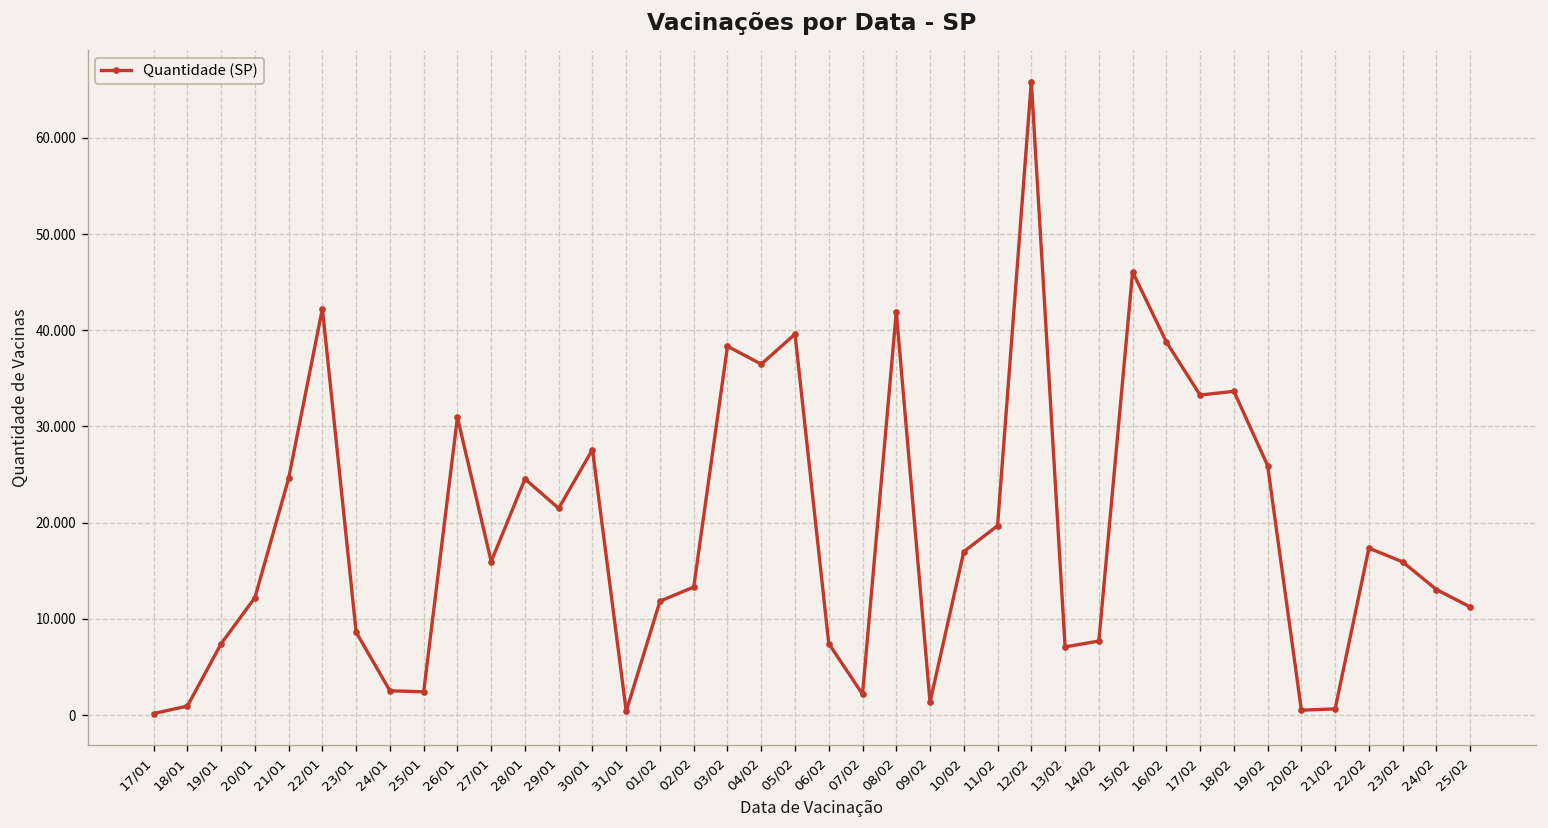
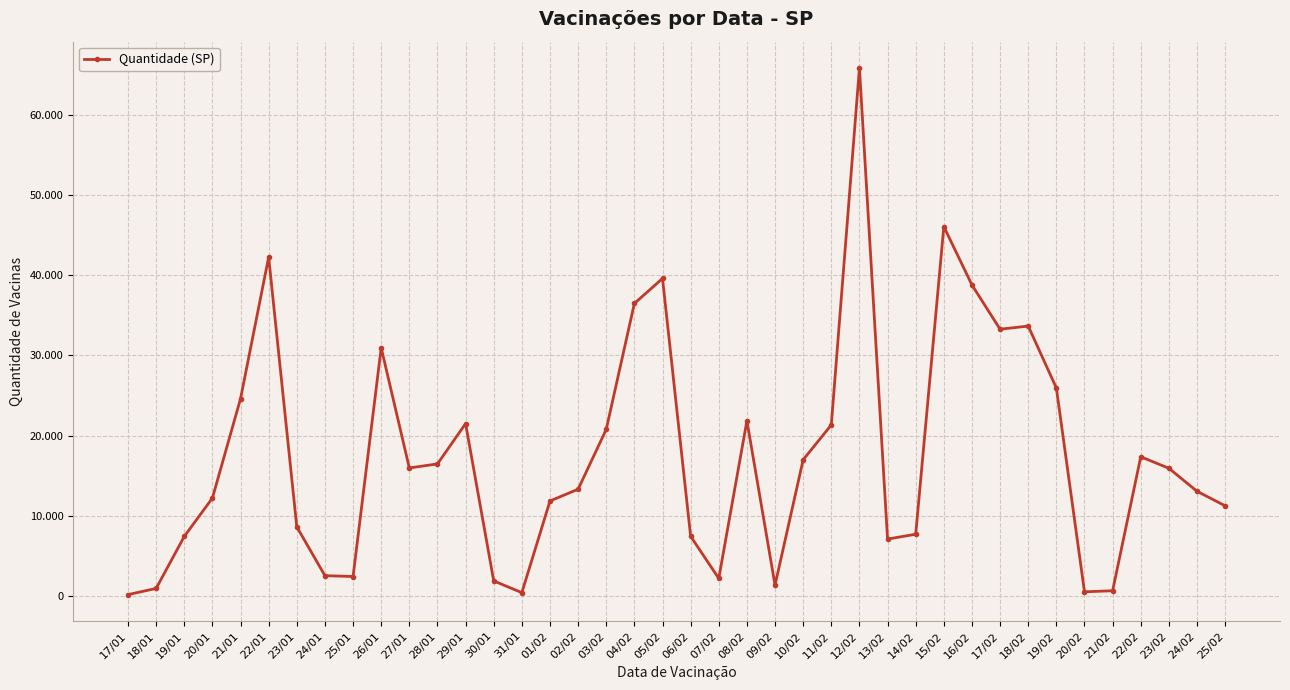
  {
    "17/01": 0,
    "18/01": 1,
    "19/01": 7,
    "20/01": 12,
    "21/01": 25,
    "22/01": 42,
    "23/01": 9,
    "24/01": 3,
    "25/01": 2,
    "26/01": 31,
    "27/01": 16,
-   "28/01": 25,
+   "28/01": 16,
    "29/01": 21,
-   "30/01": 28,
+   "30/01": 2,
    "31/01": 0,
    "01/02": 12,
    "02/02": 13,
-   "03/02": 38,
+   "03/02": 21,
    "04/02": 36,
    "05/02": 40,
    "06/02": 7,
    "07/02": 2,
-   "08/02": 42,
+   "08/02": 22,
    "09/02": 1,
    "10/02": 17,
-   "11/02": 20,
+   "11/02": 21,
    "12/02": 66,
    "13/02": 7,
    "14/02": 8,
    "15/02": 46,
    "16/02": 39,
    "17/02": 33,
    "18/02": 34,
    "19/02": 26,
    "20/02": 1,
    "21/02": 1,
    "22/02": 17,
    "23/02": 16,
    "24/02": 13,
    "25/02": 11
  }
